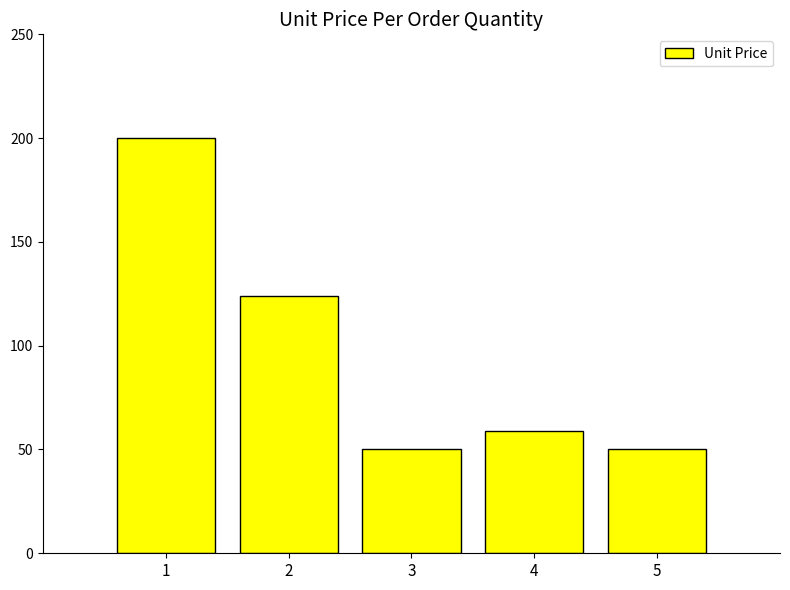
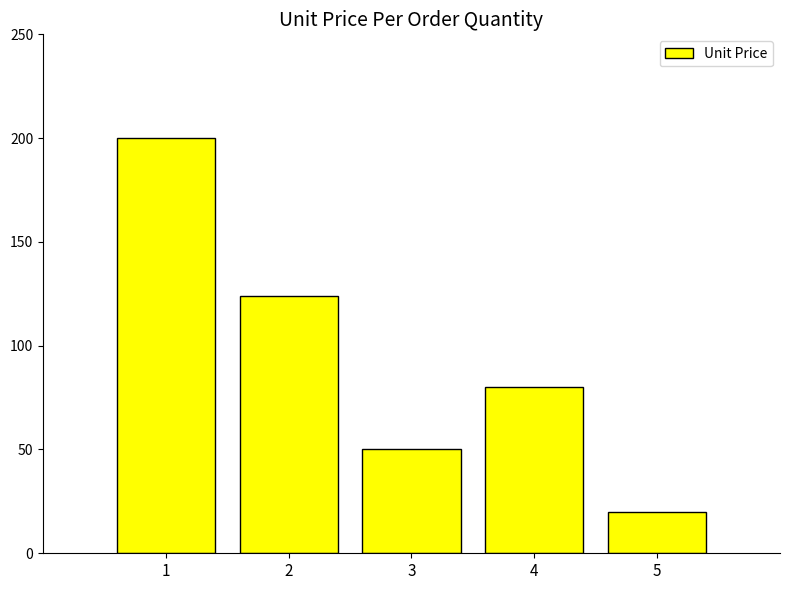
  {
    "1": 200,
    "2": 124,
    "3": 50,
-   "4": 59,
-   "5": 50
+   "4": 80,
+   "5": 20
  }
